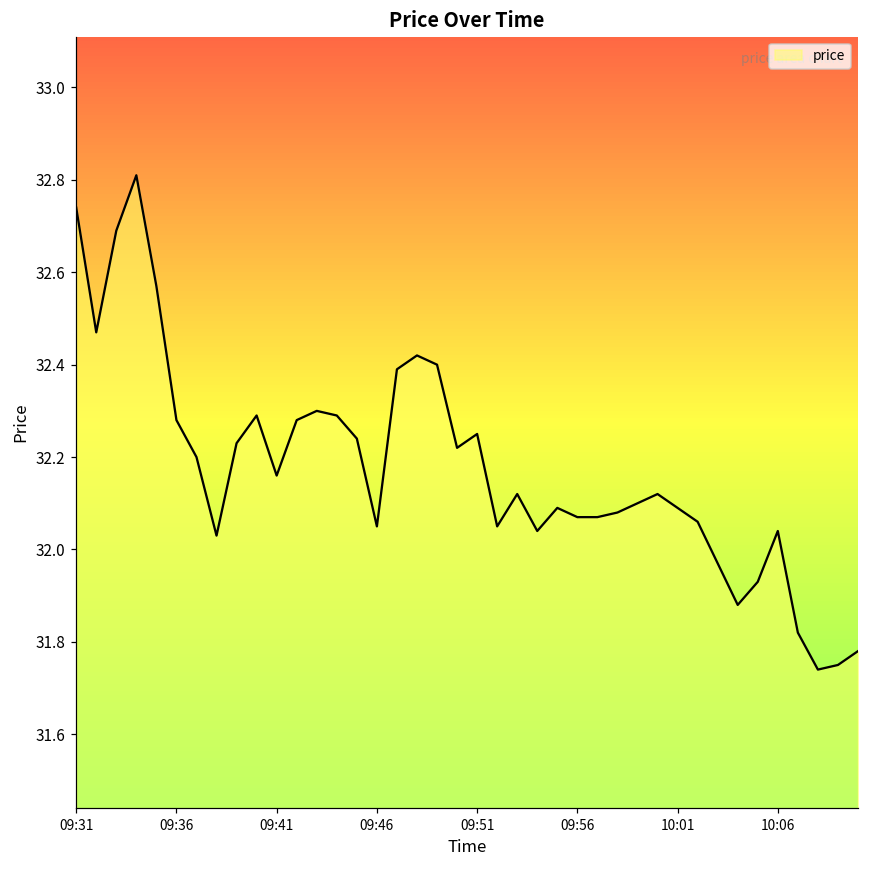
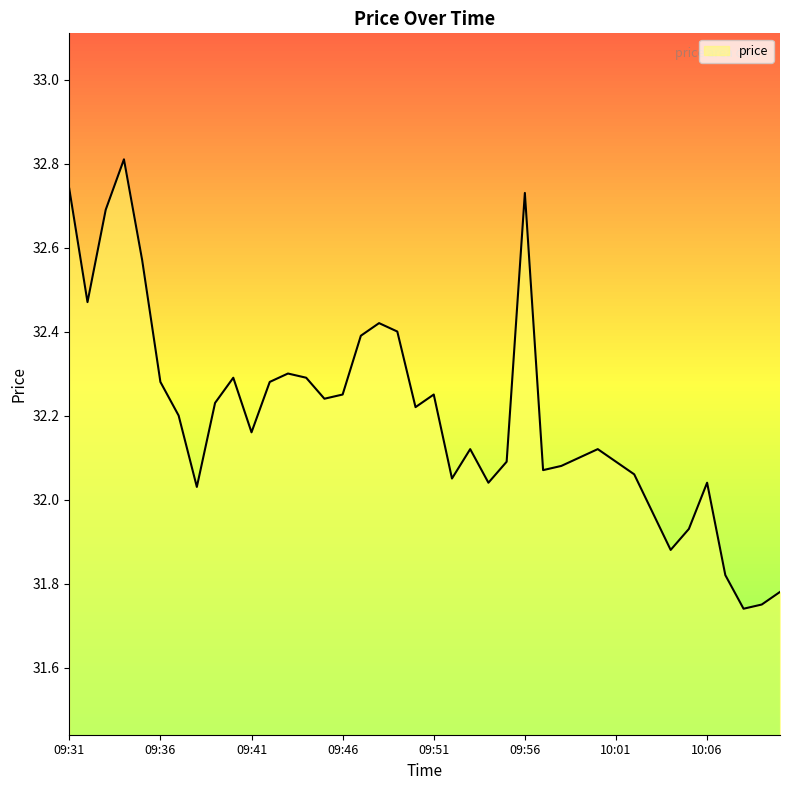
  {
    "09:31": 32.74,
    "09:36": 32.28,
    "09:41": 32.16,
-   "09:46": 32.05,
+   "09:46": 32.25,
    "09:51": 32.25,
-   "09:56": 32.07,
+   "09:56": 32.73,
    "10:01": 32.09,
    "10:06": 32.04
  }
